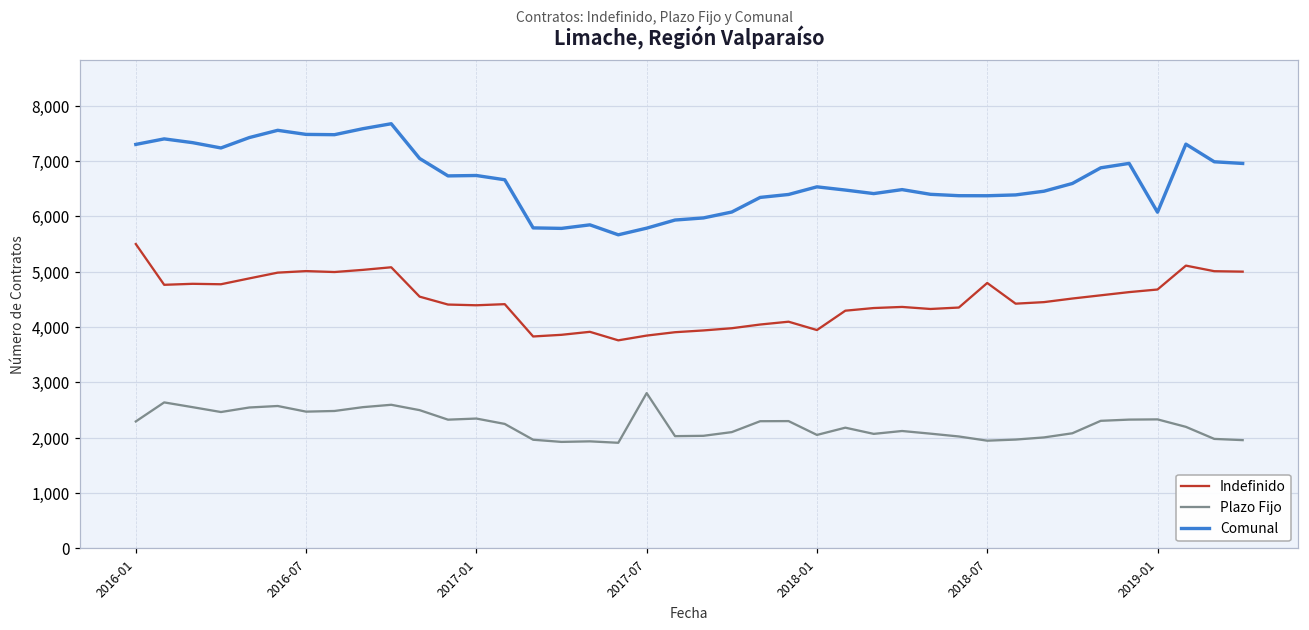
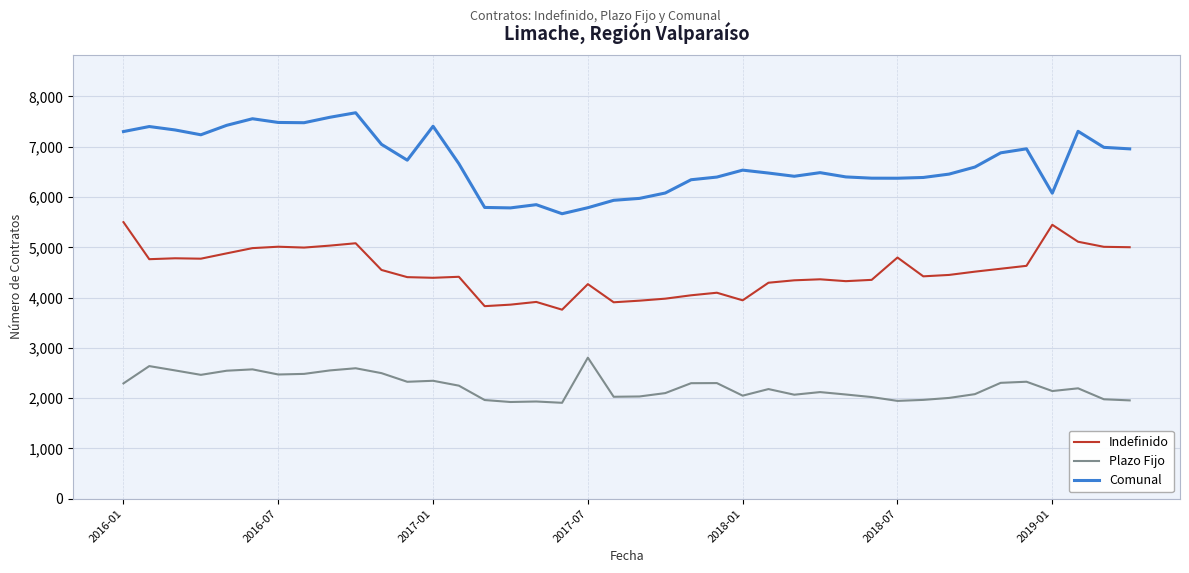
  {
    "Indefinido": {
      "2016-01": "5,500",
      "2016-07": "5,000",
      "2017-01": "4,400",
-     "2017-07": "3,800",
+     "2017-07": "4,300",
      "2018-01": "3,900",
      "2018-07": "4,800",
-     "2019-01": "4,700"
+     "2019-01": "5,400"
    },
    "Plazo Fijo": {
      "2016-01": "2,300",
      "2016-07": "2,500",
      "2017-01": "2,300",
      "2017-07": "2,800",
      "2018-01": "2,100",
      "2018-07": "1,900",
-     "2019-01": "2,300"
+     "2019-01": "2,100"
    },
    "Comunal": {
      "2016-01": "7,300",
      "2016-07": "7,500",
-     "2017-01": "6,700",
+     "2017-01": "7,400",
      "2017-07": "5,800",
      "2018-01": "6,500",
      "2018-07": "6,400",
      "2019-01": "6,100"
    }
  }
